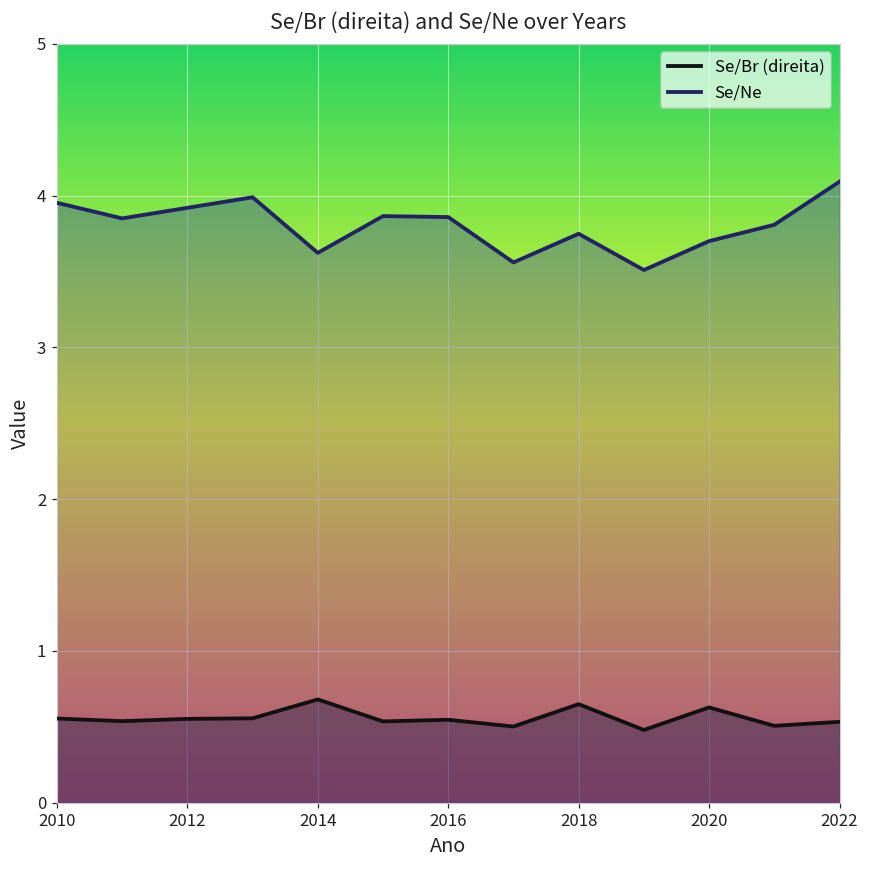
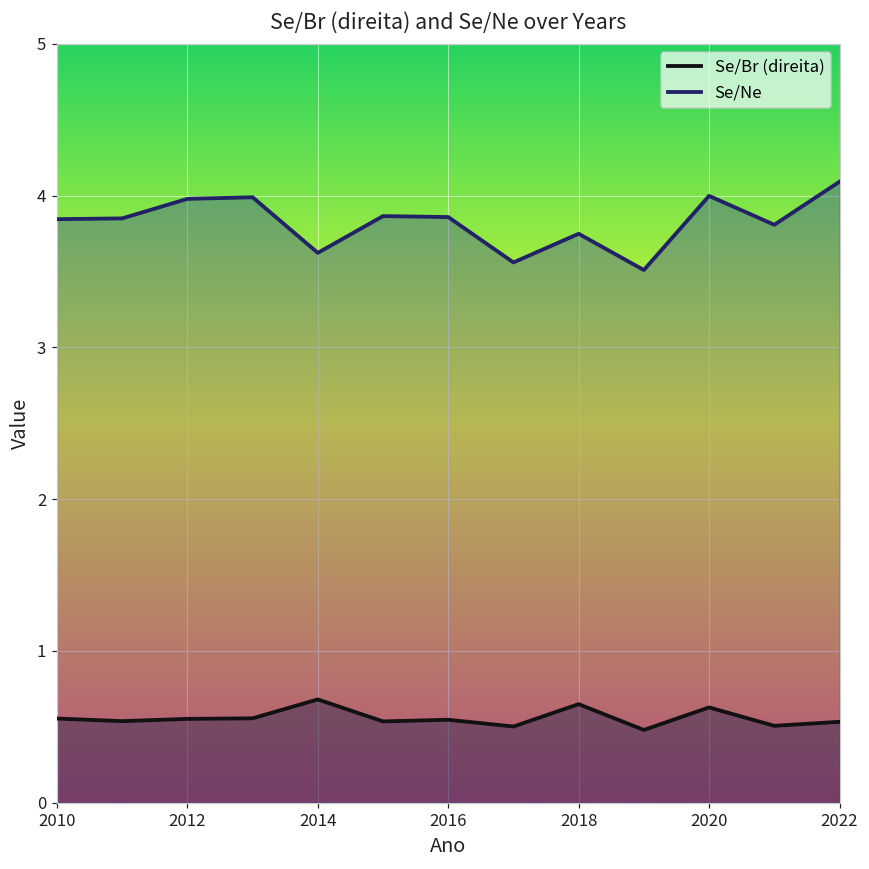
  {
    "Se/Br (direita)": {
      "2010": 0.55,
      "2012": 0.55,
      "2014": 0.68,
      "2016": 0.55,
      "2018": 0.65,
      "2020": 0.63,
      "2022": 0.53
    },
    "Se/Ne": {
-     "2010": 3.95,
-     "2012": 3.92,
+     "2010": 3.84,
+     "2012": 3.98,
      "2014": 3.62,
      "2016": 3.86,
      "2018": 3.75,
-     "2020": 3.70,
+     "2020": 4.00,
      "2022": 4.09
    }
  }
